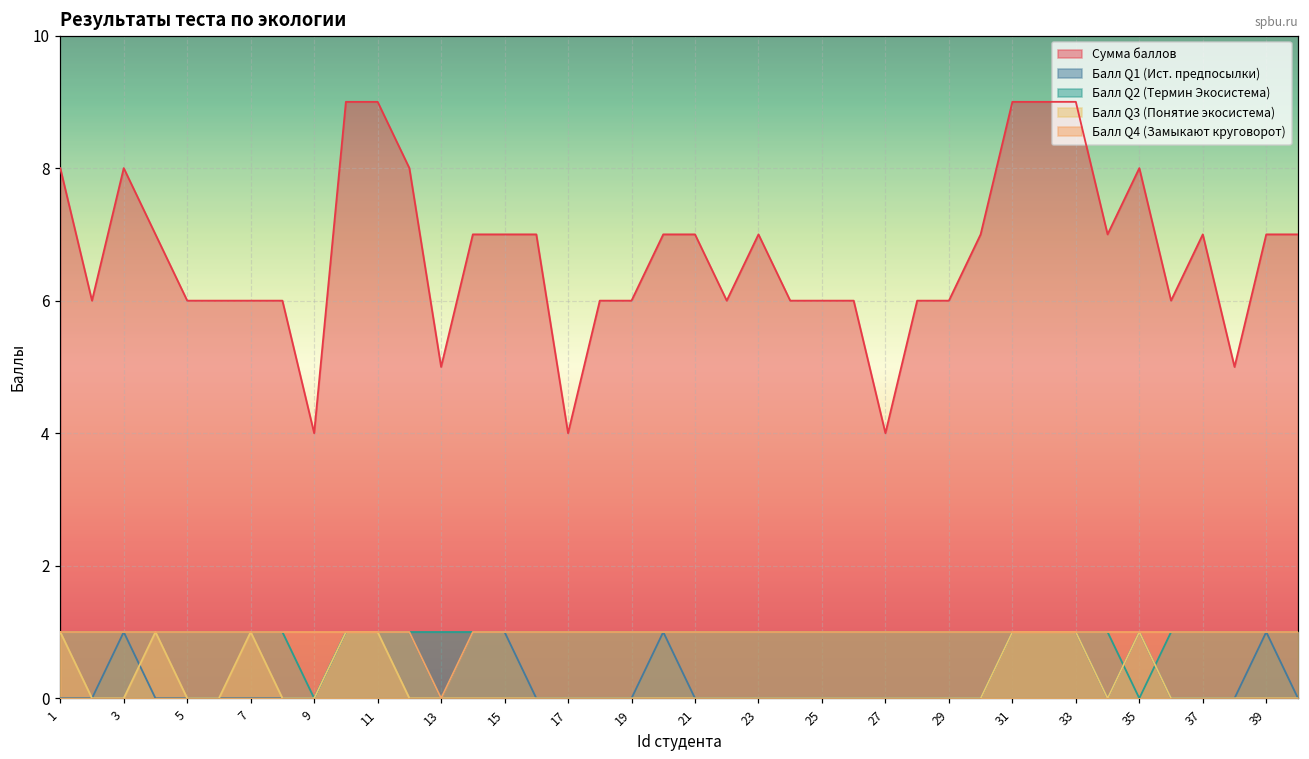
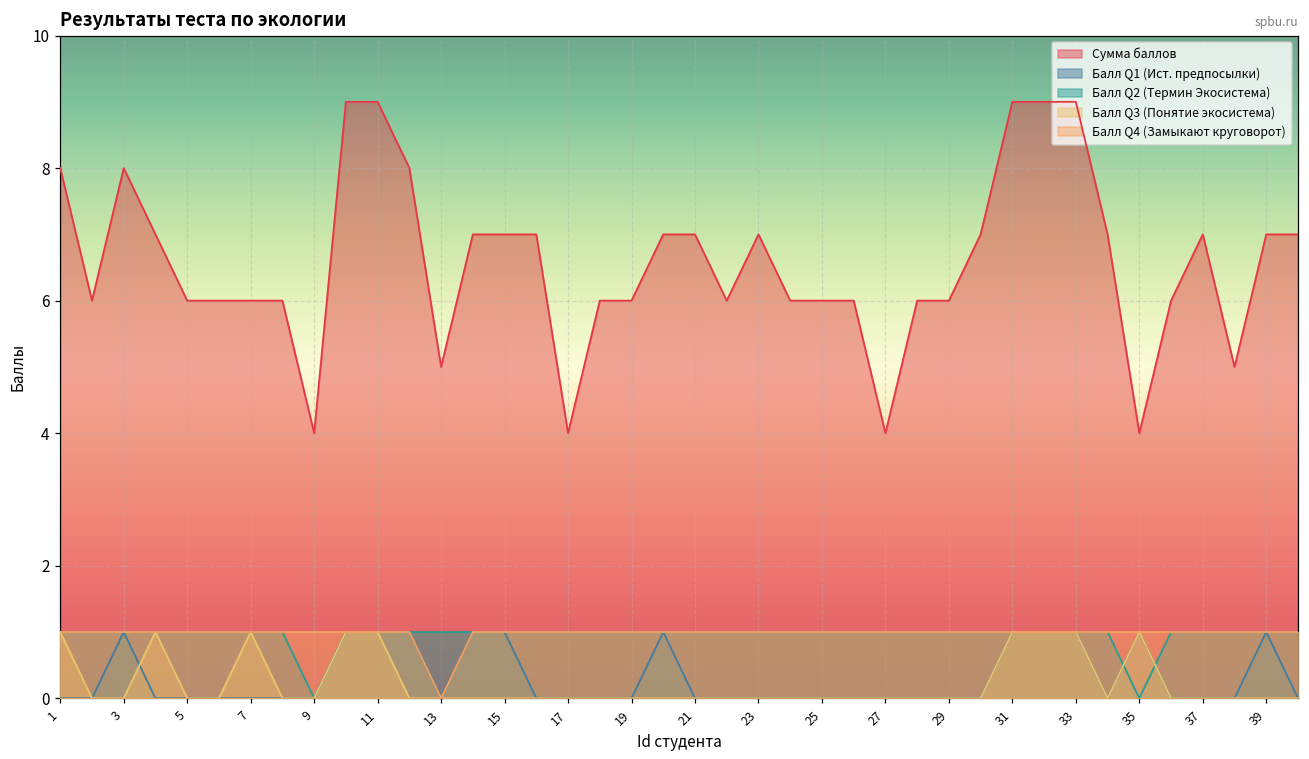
  {
    "Сумма баллов": {
      "1": 8,
      "3": 8,
      "5": 6,
      "7": 6,
      "9": 4,
      "11": 9,
      "13": 5,
      "15": 7,
      "17": 4,
      "19": 6,
      "21": 7,
      "23": 7,
      "25": 6,
      "27": 4,
      "29": 6,
      "31": 9,
-     "35": 8,
+     "35": 4,
      "37": 7,
      "39": 7
    }
  }
